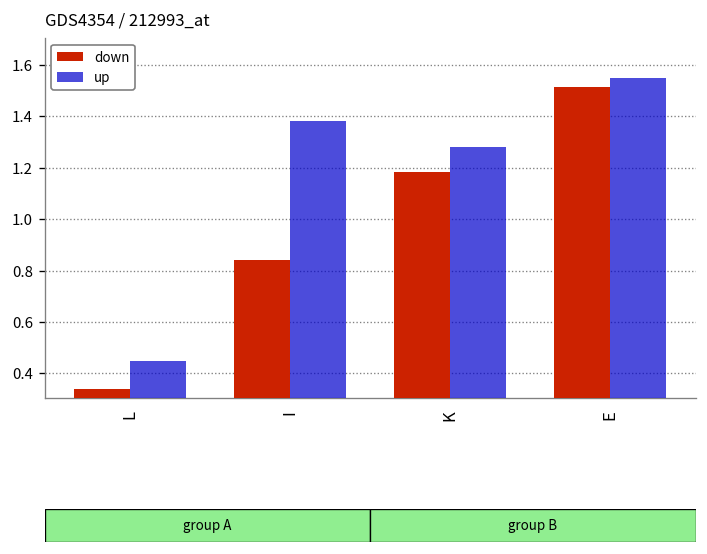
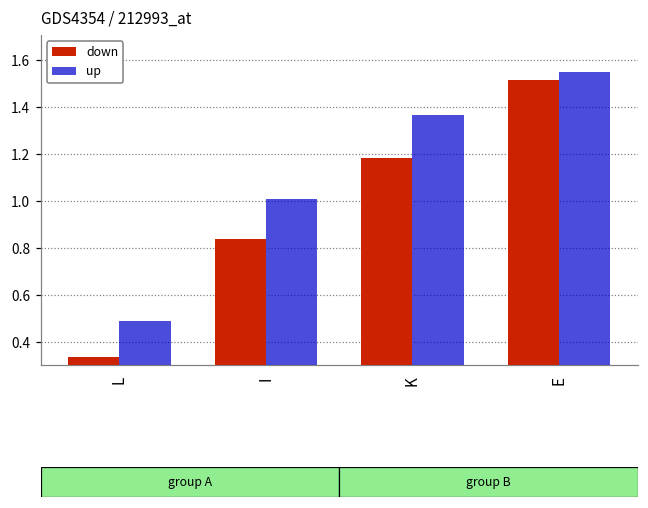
  {
    "GDS4354 / 212993_at": {
      "down": {
        "L": 0.34,
        "I": 0.84,
        "K": 1.18,
        "E": 1.51
      },
      "up": {
-       "L": 0.45,
-       "I": 1.38,
-       "K": 1.28,
+       "L": 0.49,
+       "I": 1.01,
+       "K": 1.36,
        "E": 1.55
      }
    }
  }
